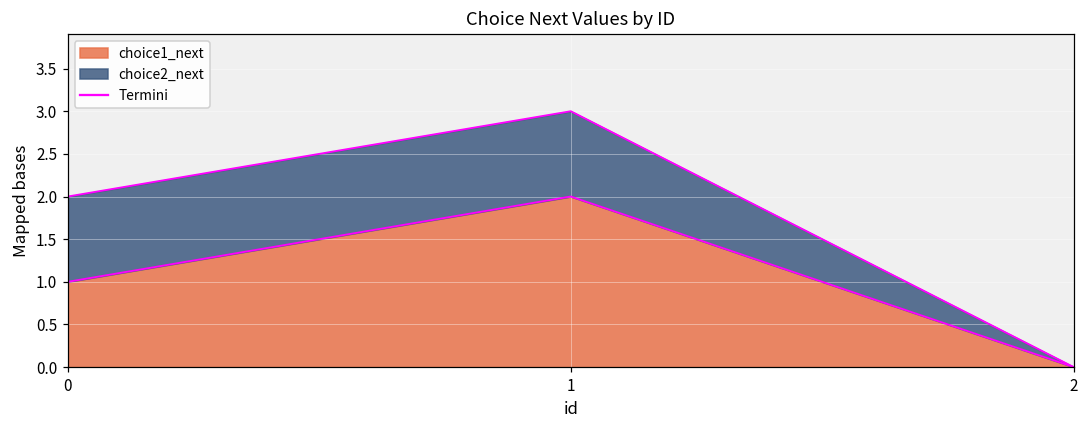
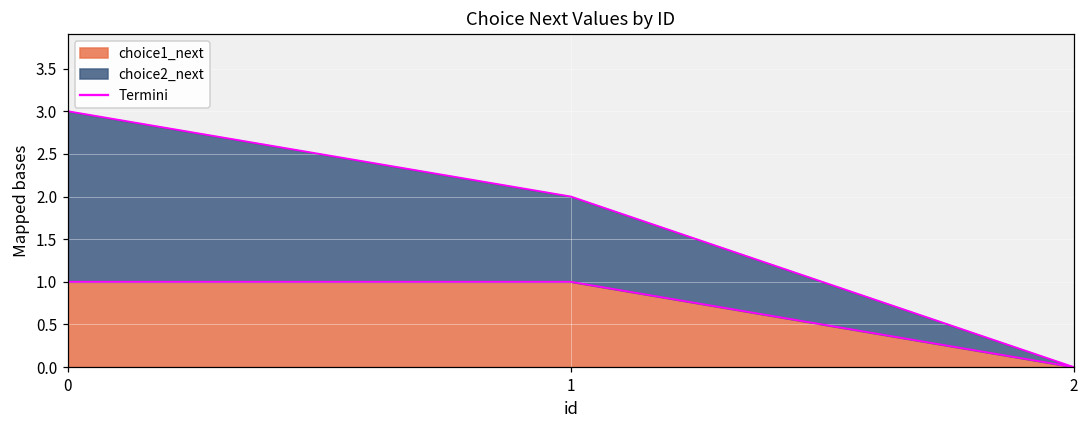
  {
    "choice1_next": {
      "0": 1,
-     "1": 2
+     "1": 1
    },
    "choice2_next": {
-     "0": 1,
+     "0": 2,
      "1": 1
    }
  }
